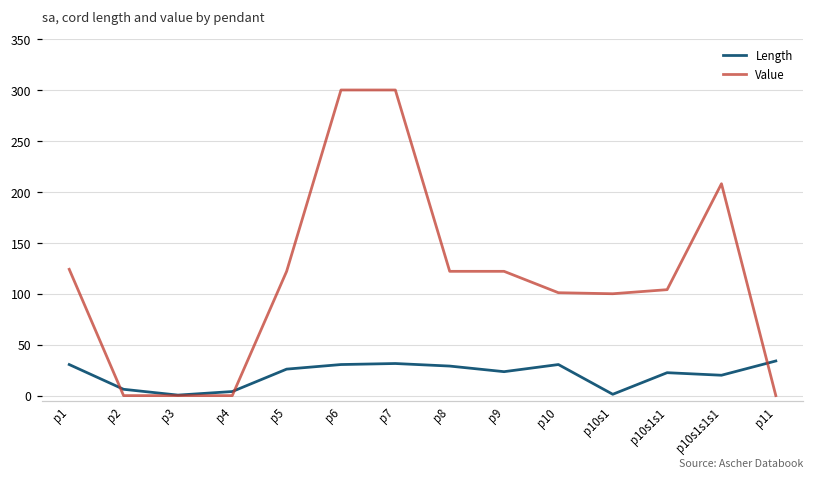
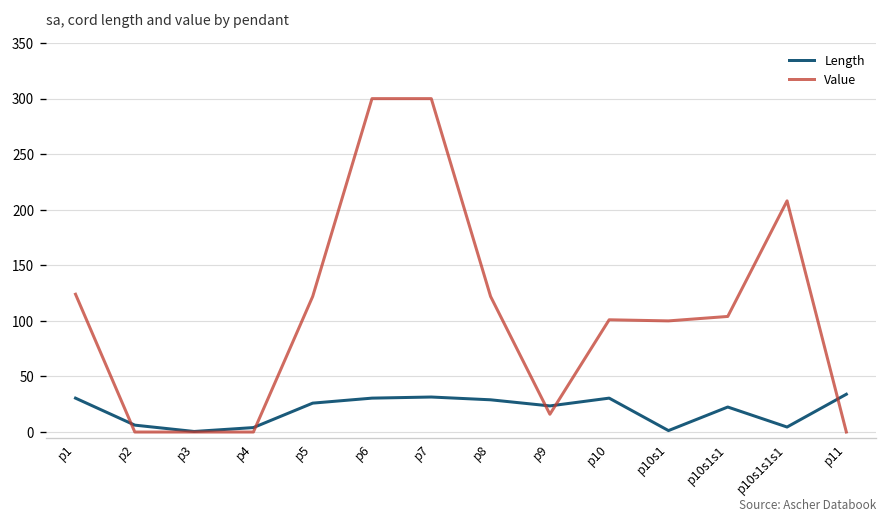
  {
    "Length": {
      "p1": 30,
      "p2": 10,
      "p4": 0,
      "p5": 30,
      "p6": 30,
      "p7": 30,
      "p8": 30,
      "p9": 20,
      "p10": 30,
      "p10s1": 0,
      "p10s1s1": 20,
-     "p10s1s1s1": 20,
+     "p10s1s1s1": 0,
      "p11": 30
    },
    "Value": {
      "p1": 120,
      "p2": 0,
      "p4": 0,
      "p5": 120,
      "p6": 300,
      "p7": 300,
      "p8": 120,
-     "p9": 120,
+     "p9": 20,
      "p10": 100,
      "p10s1": 100,
      "p10s1s1": 100,
      "p10s1s1s1": 210,
      "p11": 0
    }
  }
